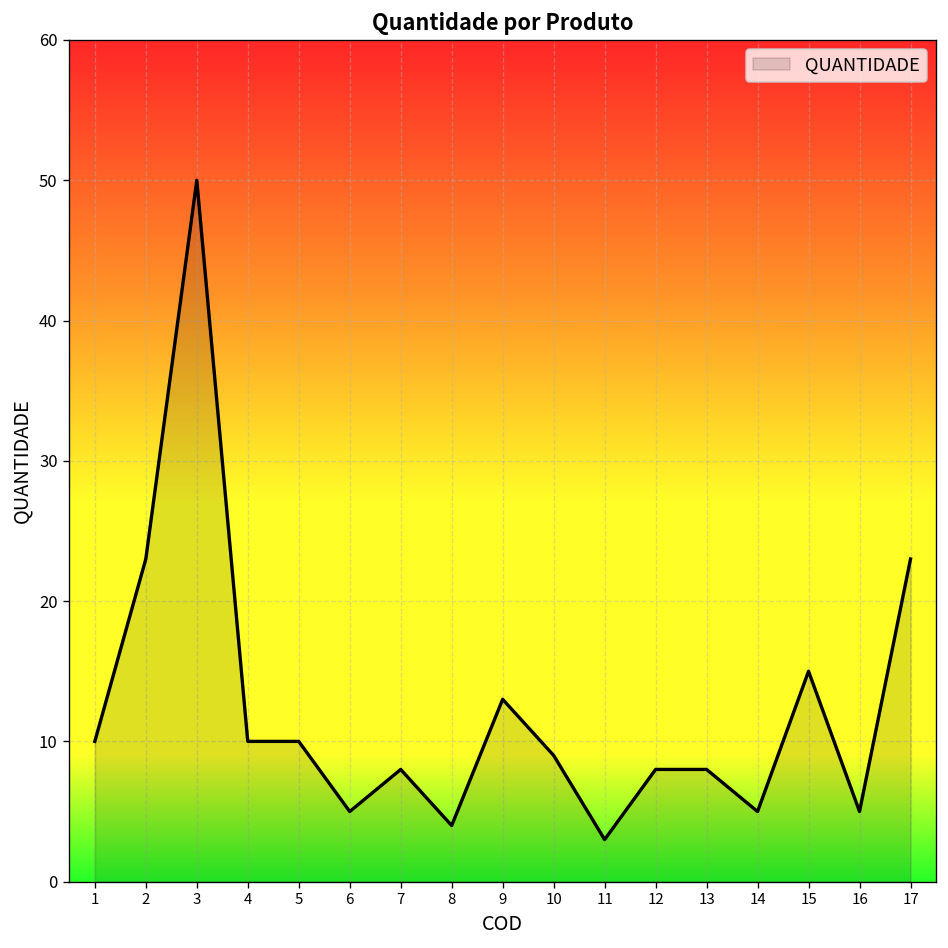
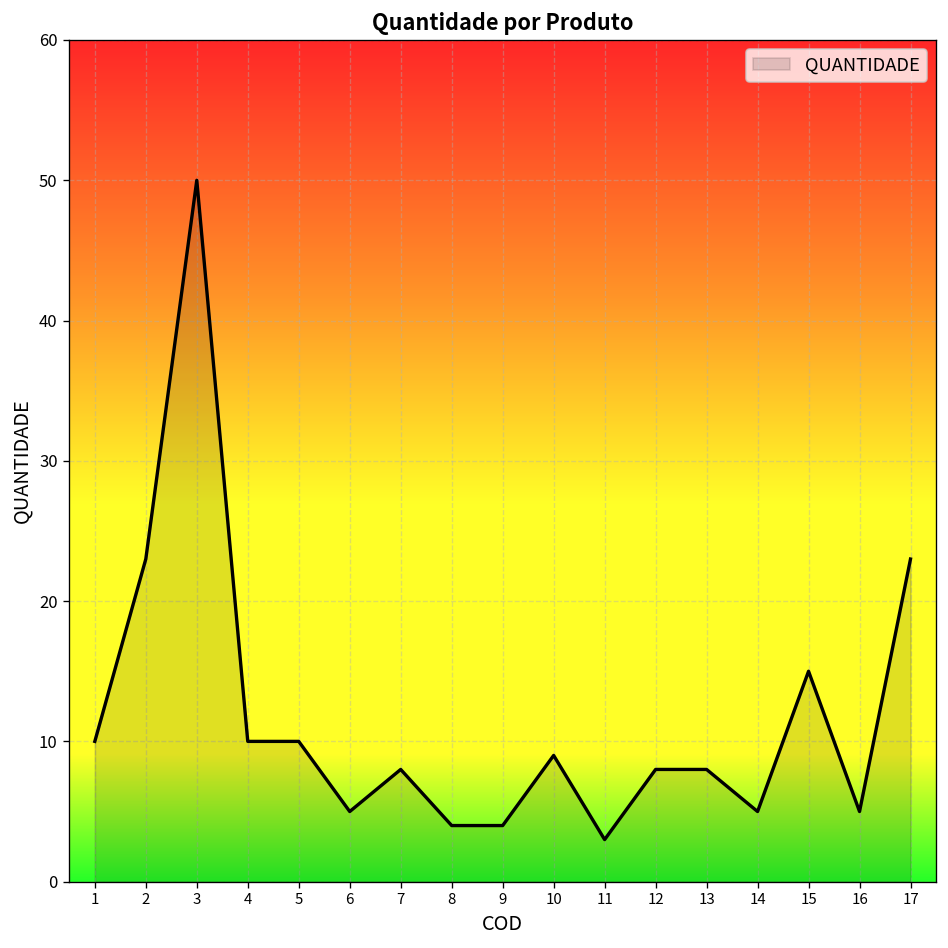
  {
    "1": 10,
    "2": 23,
    "3": 50,
    "4": 10,
    "5": 10,
    "6": 5,
    "7": 8,
    "8": 4,
-   "9": 13,
+   "9": 4,
    "10": 9,
    "11": 3,
    "12": 8,
    "13": 8,
    "14": 5,
    "15": 15,
    "16": 5,
    "17": 23
  }
